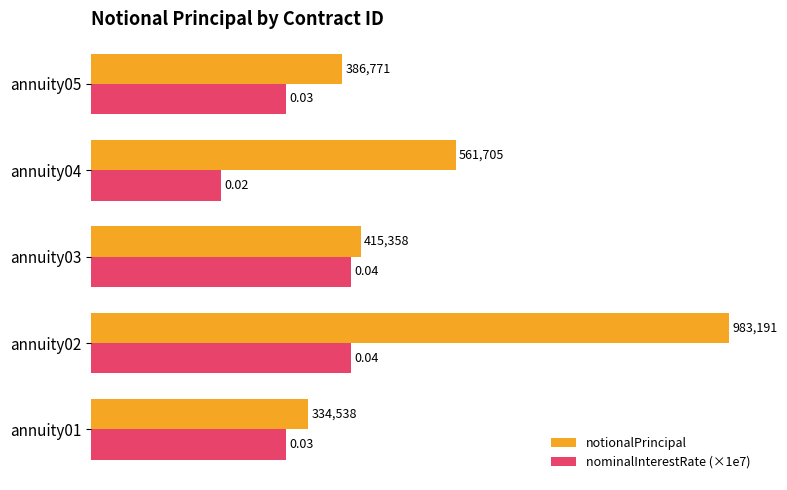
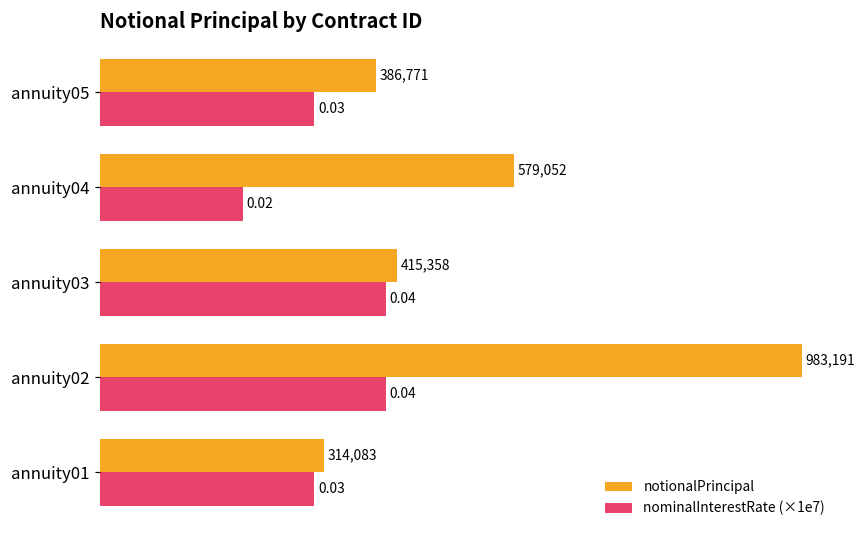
  {
    "notionalPrincipal": {
      "annuity05": "386,771",
-     "annuity04": "561,705",
+     "annuity04": "579,052",
      "annuity03": "415,358",
      "annuity02": "983,191",
-     "annuity01": "334,538"
+     "annuity01": "314,083"
    }
  }
